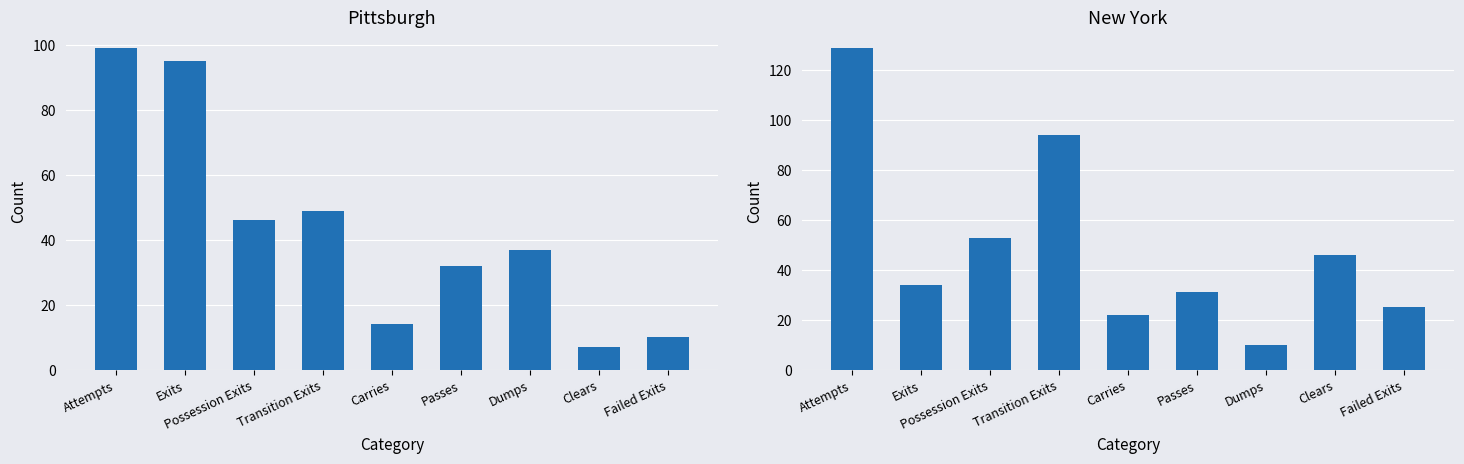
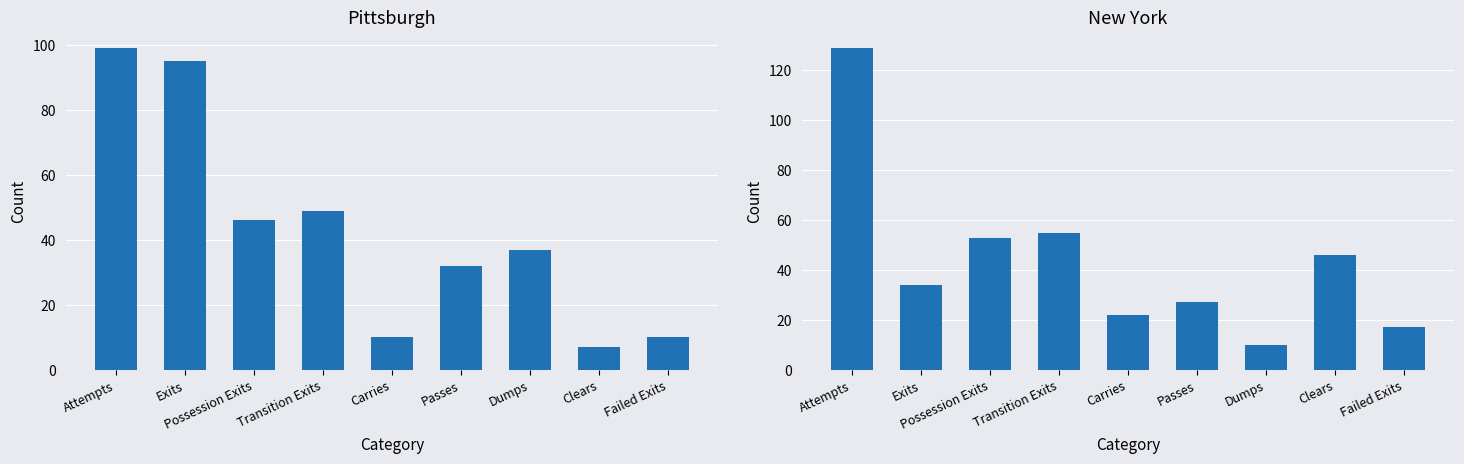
  {
    "Pittsburgh": {
      "Attempts": 99,
      "Exits": 95,
      "Possession Exits": 46,
      "Transition Exits": 49,
-     "Carries": 14,
+     "Carries": 10,
      "Passes": 32,
      "Dumps": 37,
      "Clears": 7,
      "Failed Exits": 10
    },
    "New York": {
      "Attempts": 129,
      "Exits": 34,
      "Possession Exits": 53,
-     "Transition Exits": 94,
+     "Transition Exits": 55,
      "Carries": 22,
-     "Passes": 31,
+     "Passes": 27,
      "Dumps": 10,
      "Clears": 46,
-     "Failed Exits": 25
+     "Failed Exits": 17
    }
  }
